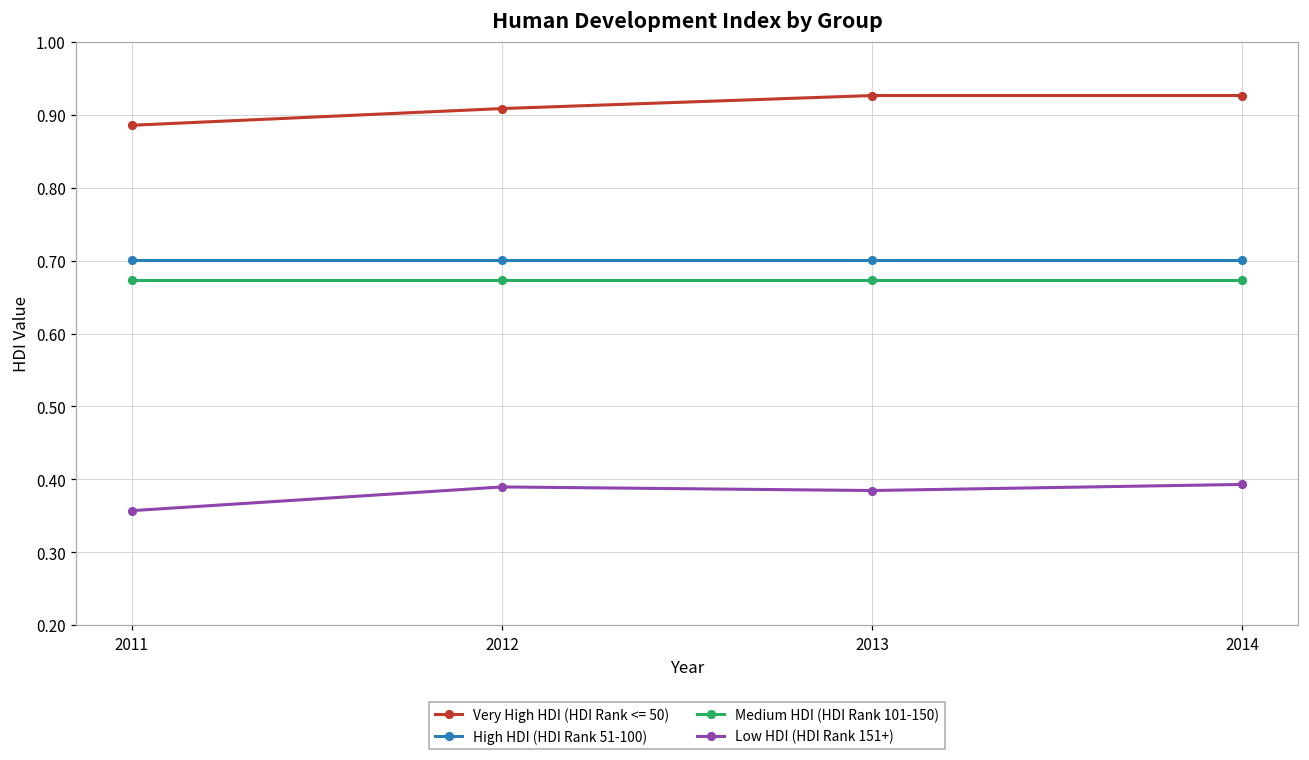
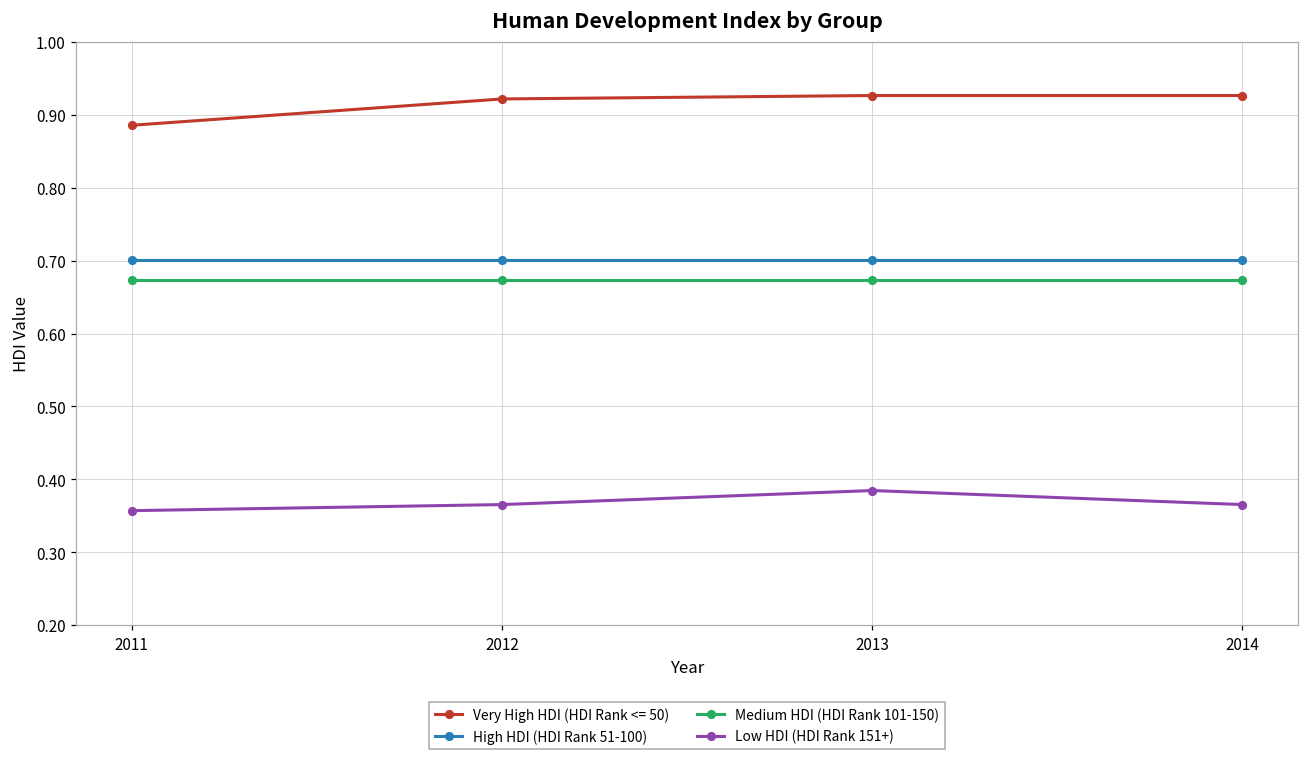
  {
    "Very High HDI (HDI Rank <= 50)": {
      "2011": 0.89,
-     "2012": 0.91,
+     "2012": 0.92,
      "2013": 0.93,
      "2014": 0.93
    },
    "High HDI (HDI Rank 51-100)": {
      "2011": 0.70,
      "2012": 0.70,
      "2013": 0.70,
      "2014": 0.70
    },
    "Medium HDI (HDI Rank 101-150)": {
      "2011": 0.67,
      "2012": 0.67,
      "2013": 0.67,
      "2014": 0.67
    },
    "Low HDI (HDI Rank 151+)": {
      "2011": 0.36,
-     "2012": 0.39,
+     "2012": 0.37,
      "2013": 0.38,
-     "2014": 0.39
+     "2014": 0.37
    }
  }
